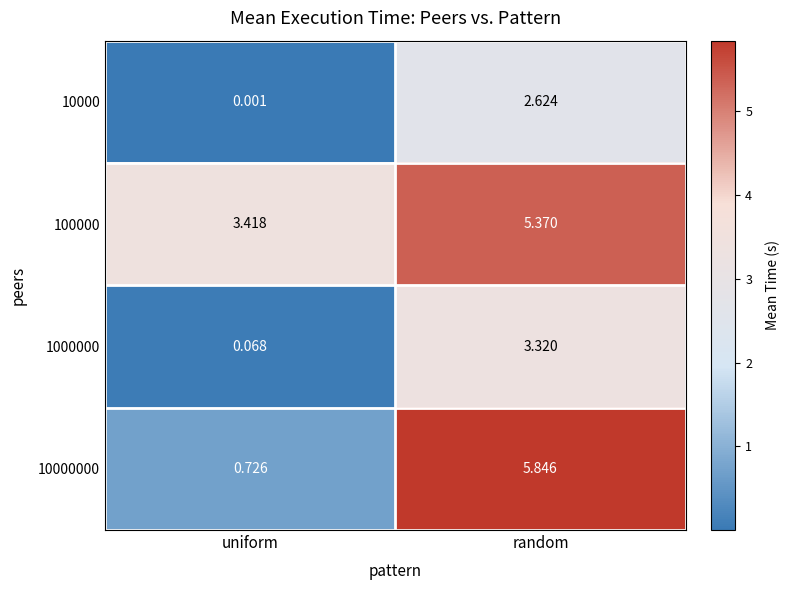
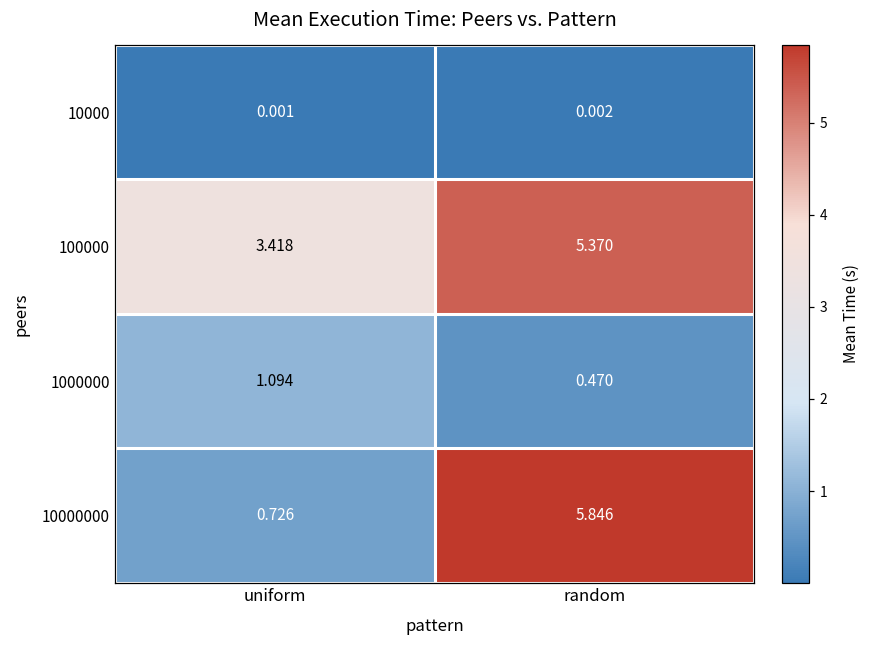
  {
    "10000": {
      "uniform": 0.001,
-     "random": 2.624
+     "random": 0.002
    },
    "100000": {
      "uniform": 3.418,
      "random": 5.370
    },
    "1000000": {
-     "uniform": 0.068,
-     "random": 3.320
+     "uniform": 1.094,
+     "random": 0.470
    },
    "10000000": {
      "uniform": 0.726,
      "random": 5.846
    }
  }
